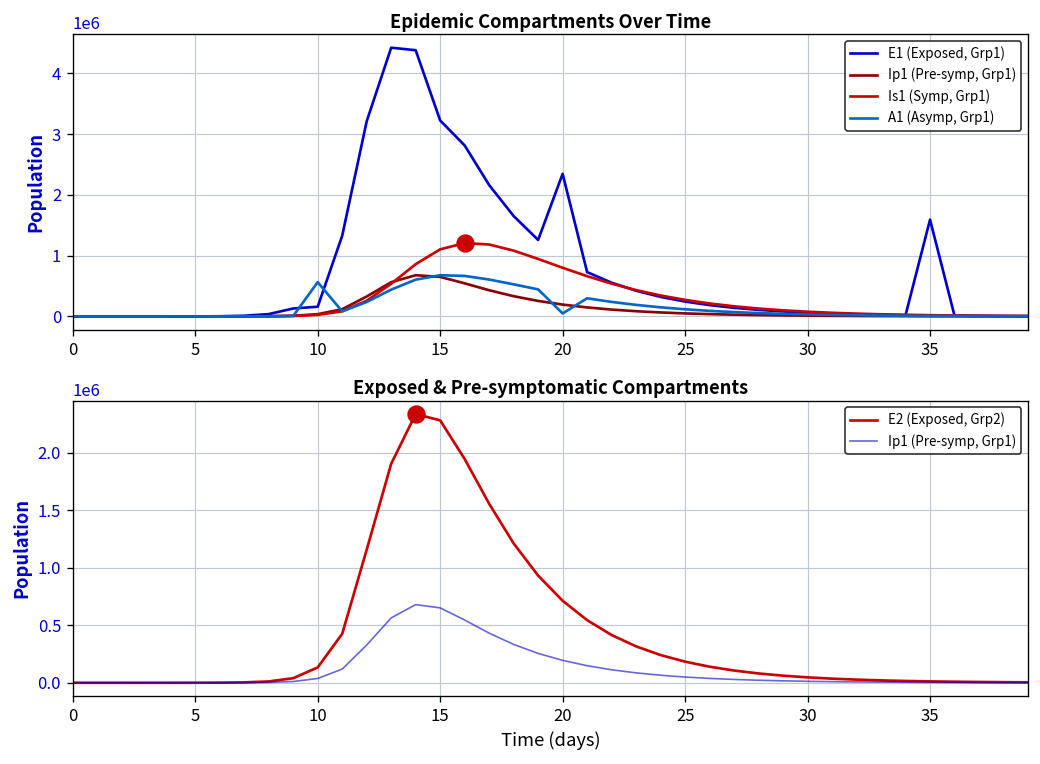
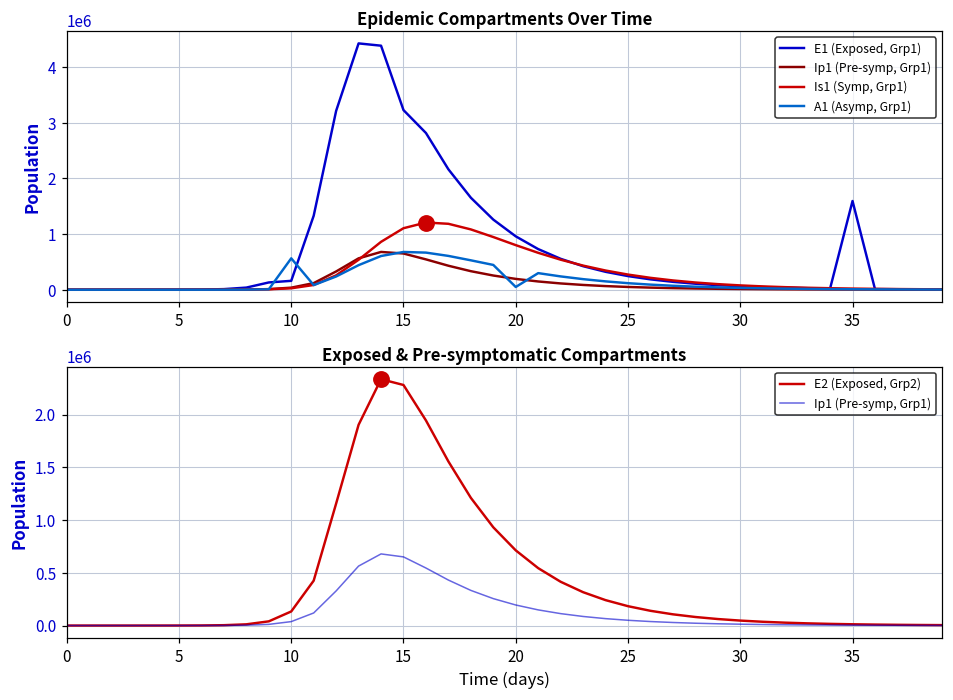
  {
    "Epidemic Compartments Over Time": {
      "E1 (Exposed, Grp1)": {
        "10": 200000,
        "15": 3200000,
-       "20": 2300000,
+       "20": 1000000,
        "35": 1600000
      },
      "A1 (Asymp, Grp1)": {
        "10": 600000,
        "20": 0,
        "25": 100000
      }
    },
    "Exposed & Pre-symptomatic Compartments": {
      "Ip1 (Pre-symp, Grp1)": {
        "10": 0,
        "15": 700000,
        "20": 200000,
        "25": 0,
        "30": 0
      }
    }
  }
